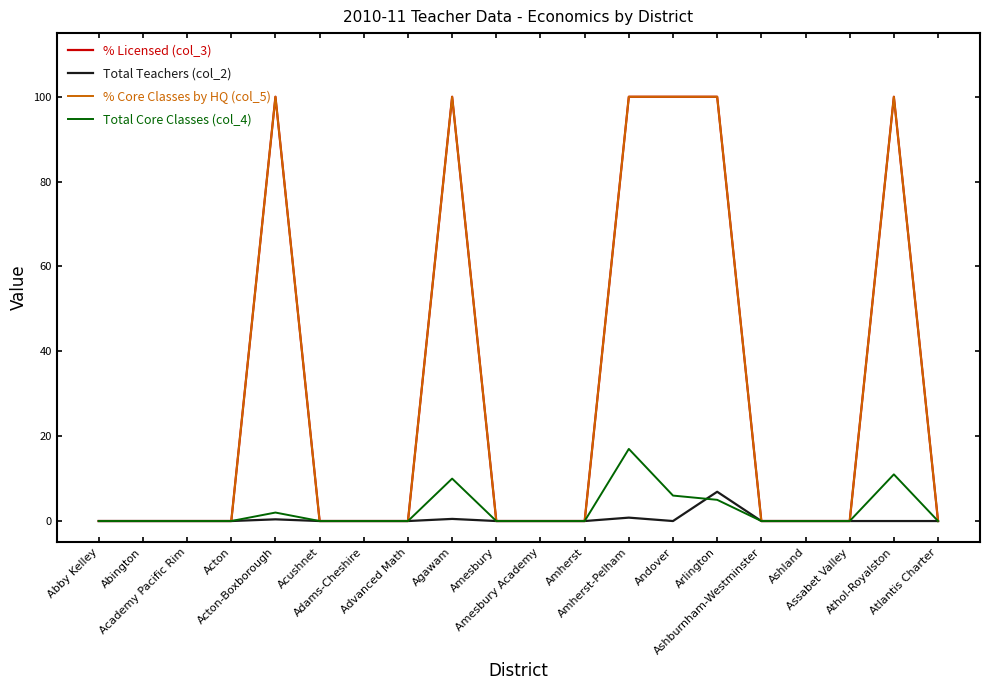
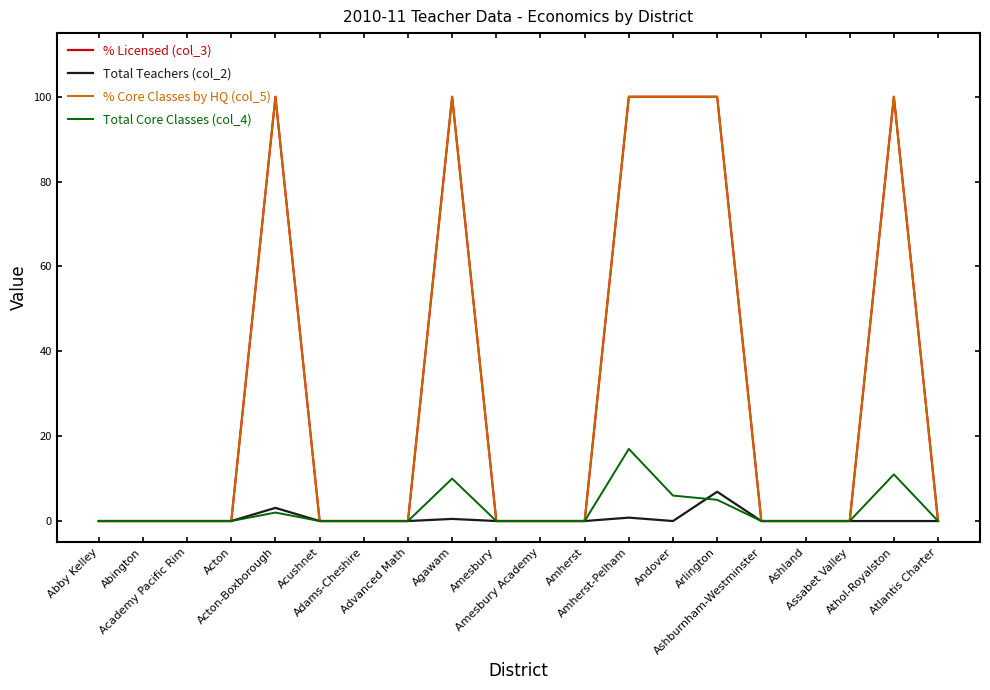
  {
    "% Core Classes by HQ (col_5)": {
      "Acton-Boxborough": 100,
      "Agawam": 100,
      "Amherst-Pelham": 100,
      "Andover": 100,
      "Arlington": 100,
      "Athol-Royalston": 100
    },
    "Total Teachers (col_2)": {
-     "Acton-Boxborough": 0,
+     "Acton-Boxborough": 3,
      "Agawam": 1,
      "Amherst-Pelham": 1,
      "Andover": 0,
      "Arlington": 7,
      "Athol-Royalston": 0
    },
    "Total Core Classes (col_4)": {
      "Acton-Boxborough": 2,
      "Agawam": 10,
      "Amherst-Pelham": 17,
      "Andover": 6,
      "Arlington": 5,
      "Athol-Royalston": 11
    }
  }
